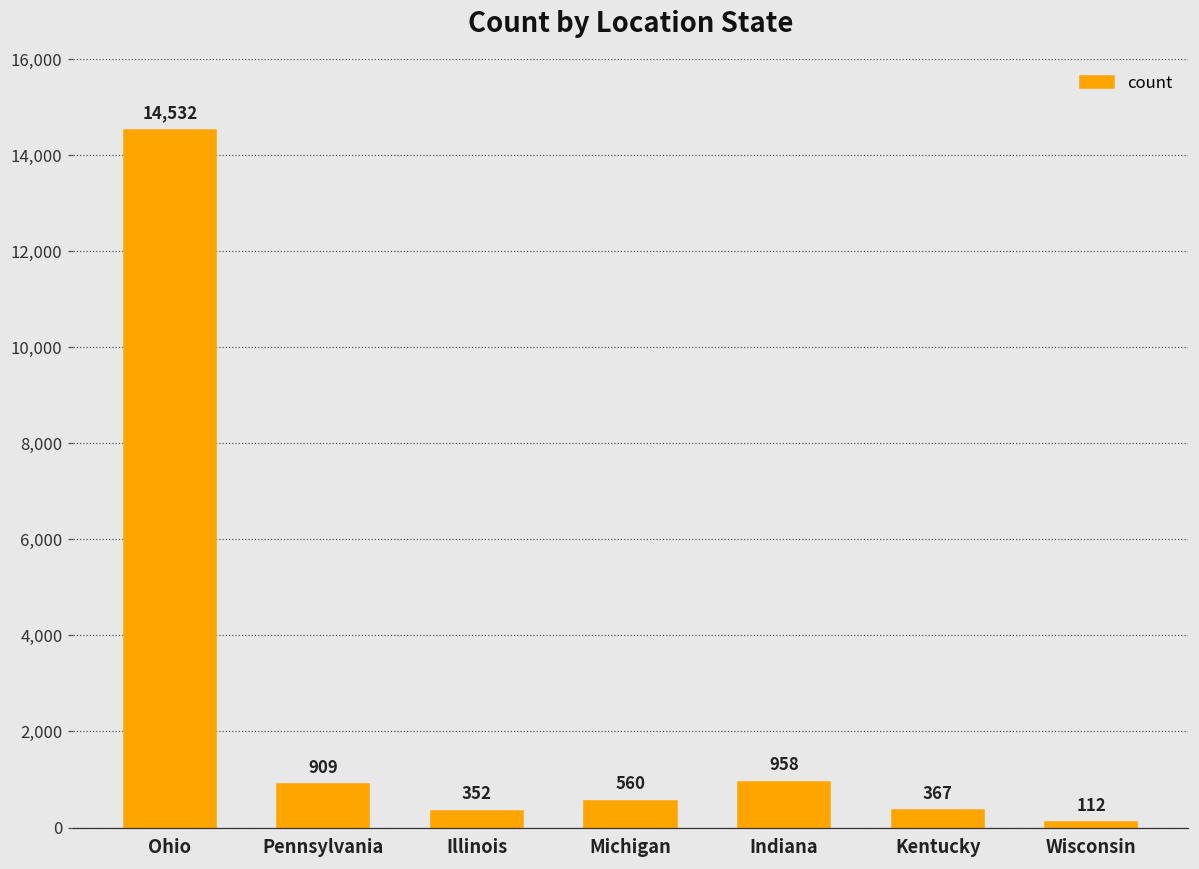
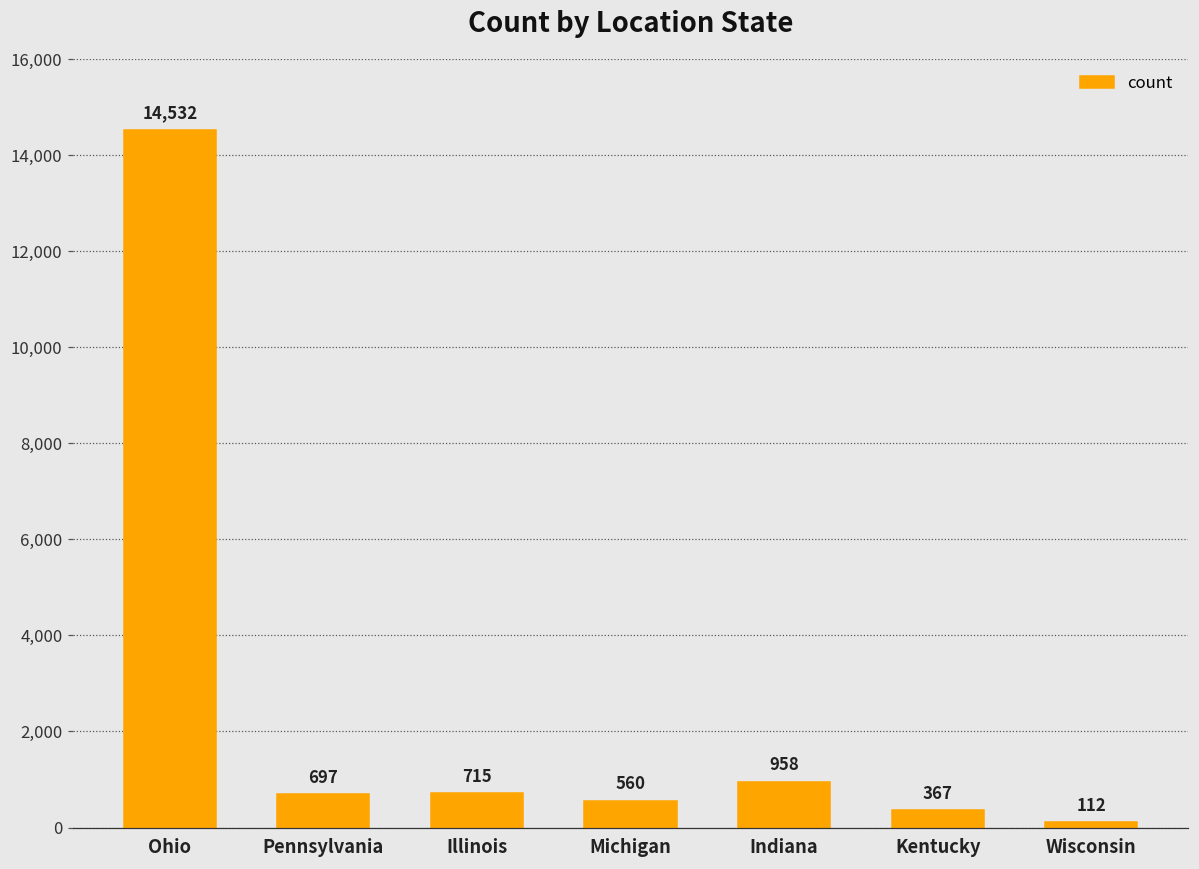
  {
    "Ohio": "14,532",
-   "Pennsylvania": "909",
-   "Illinois": "352",
+   "Pennsylvania": "697",
+   "Illinois": "715",
    "Michigan": "560",
    "Indiana": "958",
    "Kentucky": "367",
    "Wisconsin": "112"
  }
